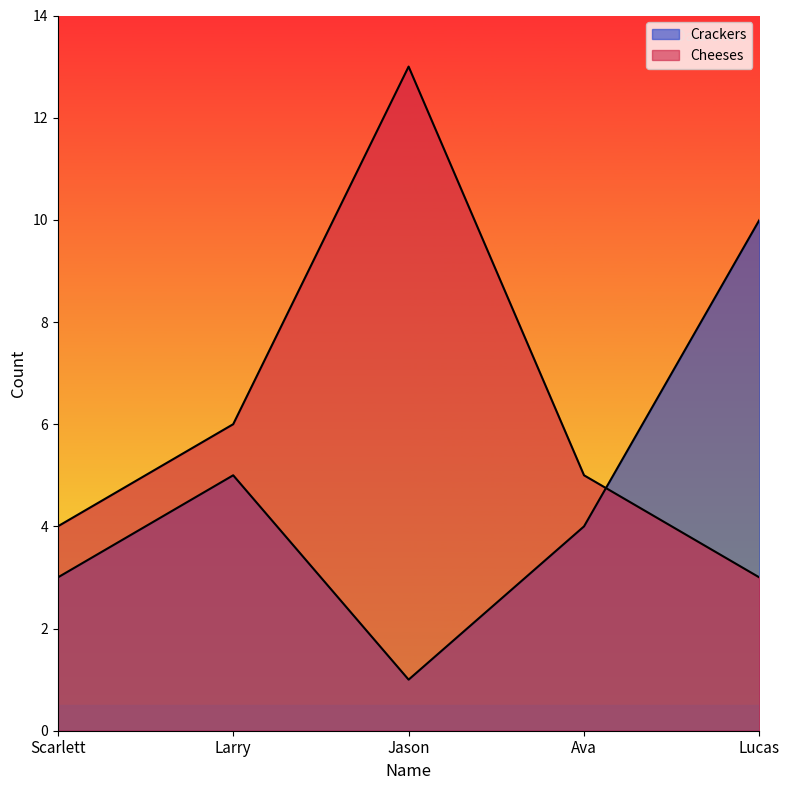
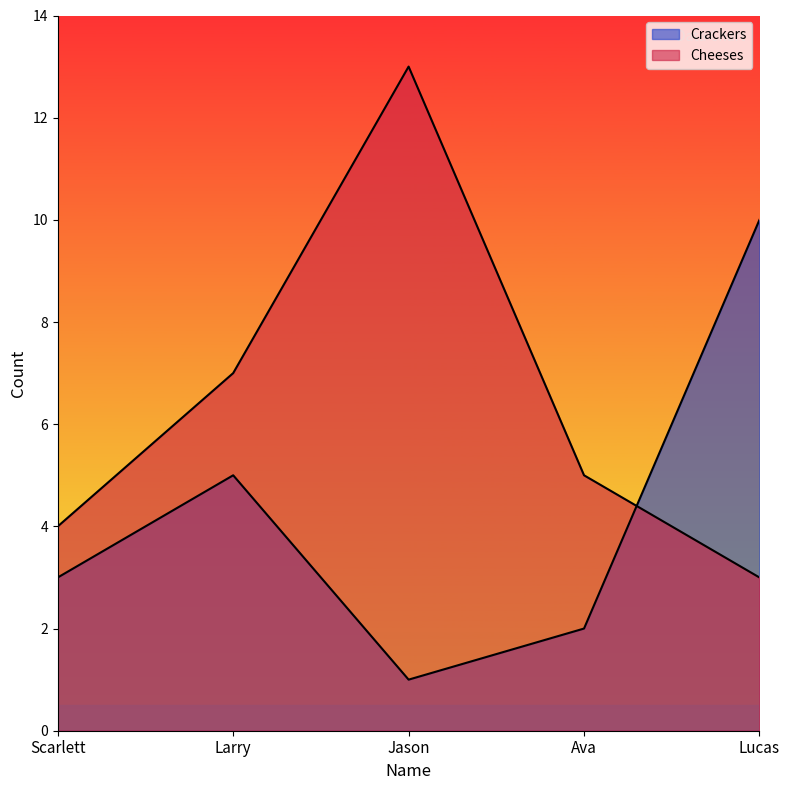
  {
    "Crackers": {
      "Scarlett": 3,
      "Larry": 5,
      "Jason": 1,
-     "Ava": 4,
+     "Ava": 2,
      "Lucas": 10
    },
    "Cheeses": {
      "Scarlett": 4,
-     "Larry": 6,
+     "Larry": 7,
      "Jason": 13,
      "Ava": 5,
      "Lucas": 3
    }
  }
